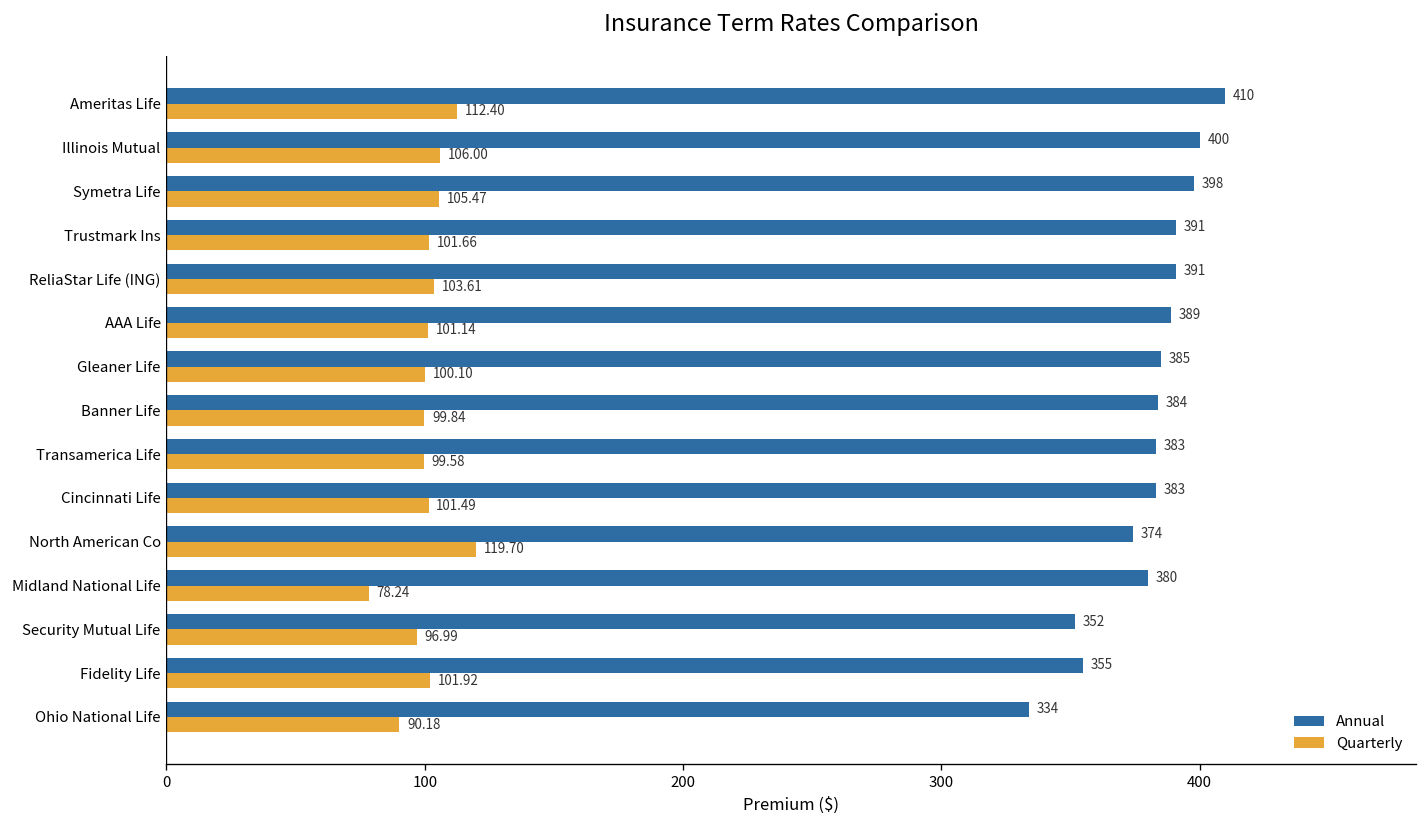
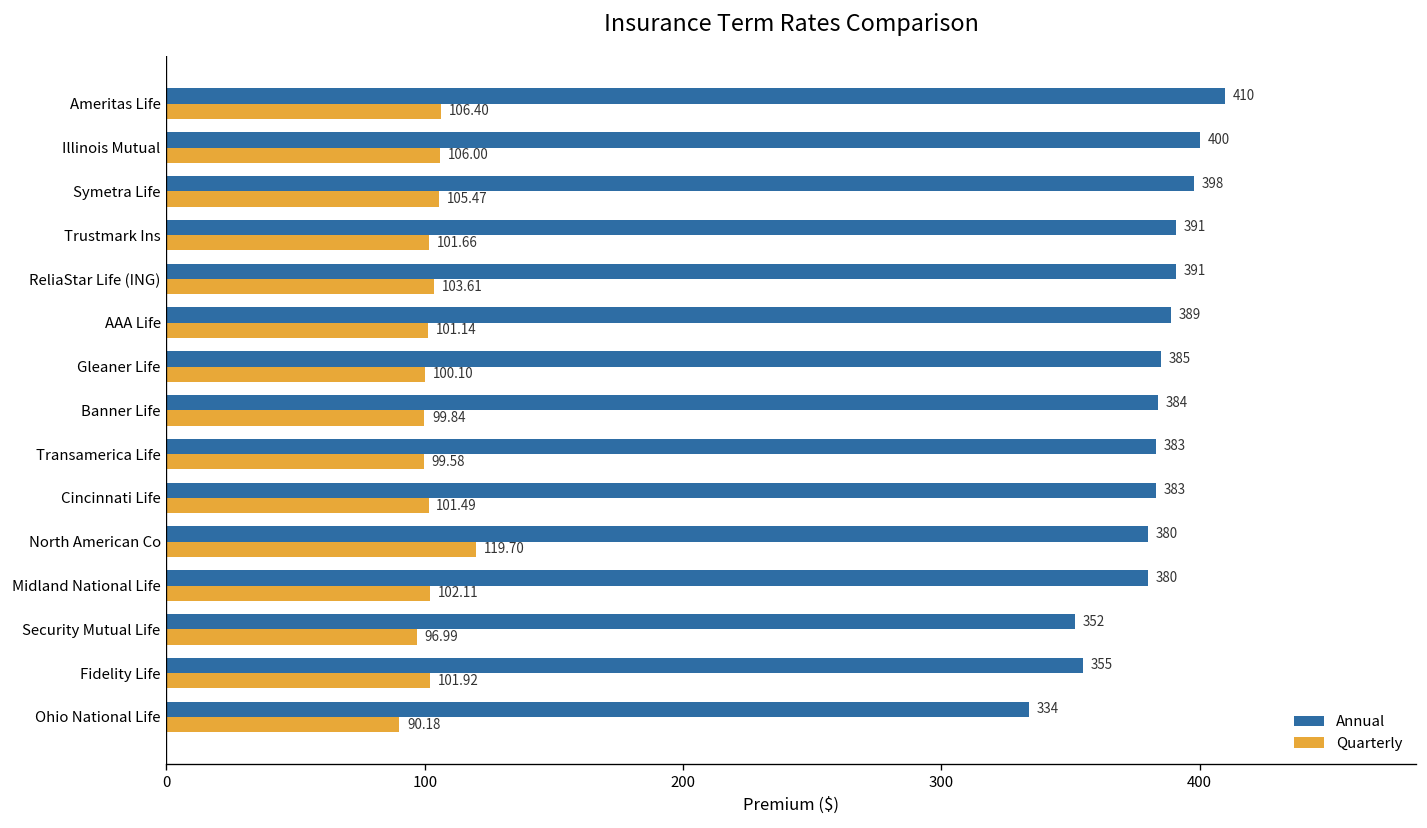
  {
    "Annual": {
      "Ameritas Life": 410,
      "Illinois Mutual": 400,
      "Symetra Life": 398,
      "Trustmark Ins": 391,
      "ReliaStar Life (ING)": 391,
      "AAA Life": 389,
      "Gleaner Life": 385,
      "Banner Life": 384,
      "Transamerica Life": 383,
      "Cincinnati Life": 383,
-     "North American Co": 374,
+     "North American Co": 380,
      "Midland National Life": 380,
      "Security Mutual Life": 352,
      "Fidelity Life": 355,
      "Ohio National Life": 334
    },
    "Quarterly": {
-     "Ameritas Life": 112.40,
+     "Ameritas Life": 106.40,
      "Illinois Mutual": 106.00,
      "Symetra Life": 105.47,
      "Trustmark Ins": 101.66,
      "ReliaStar Life (ING)": 103.61,
      "AAA Life": 101.14,
      "Gleaner Life": 100.10,
      "Banner Life": 99.84,
      "Transamerica Life": 99.58,
      "Cincinnati Life": 101.49,
      "North American Co": 119.70,
-     "Midland National Life": 78.24,
+     "Midland National Life": 102.11,
      "Security Mutual Life": 96.99,
      "Fidelity Life": 101.92,
      "Ohio National Life": 90.18
    }
  }
